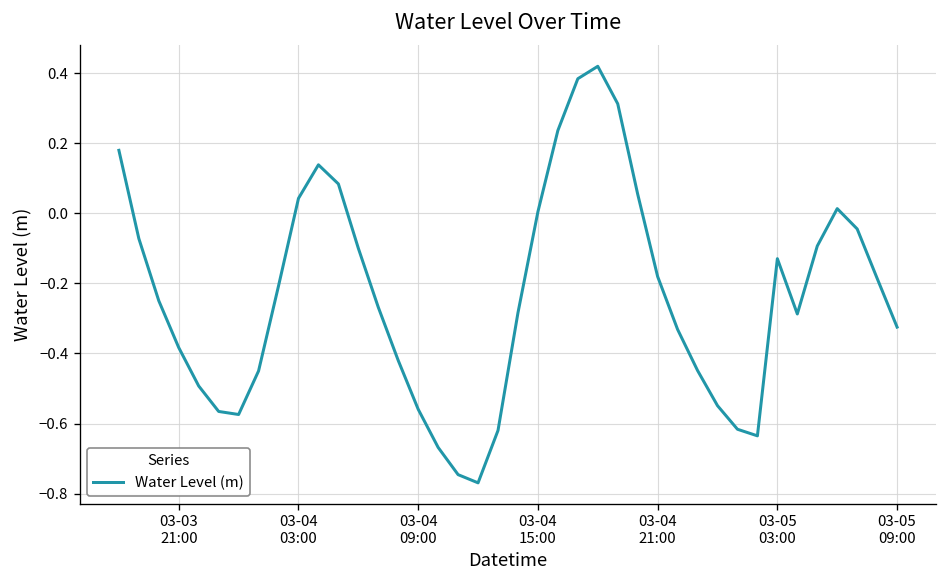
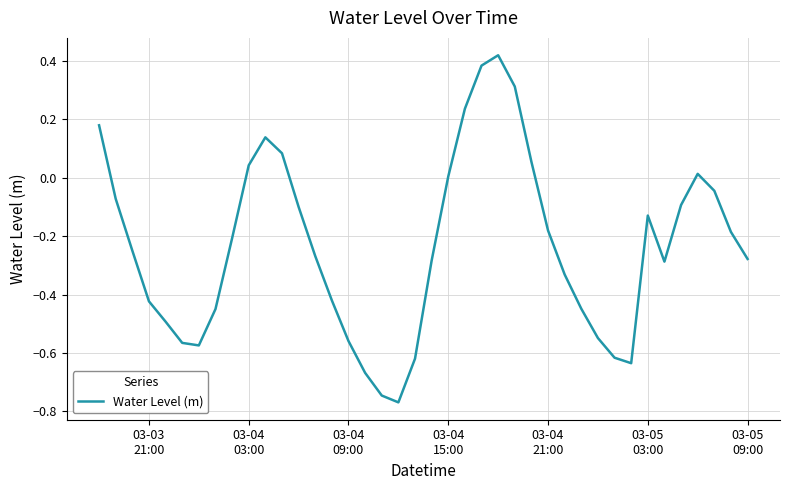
  {
-   "03-03 21:00": -0.38,
+   "03-03 21:00": -0.42,
    "03-04 03:00": 0.04,
    "03-04 09:00": -0.56,
    "03-04 15:00": 0.00,
    "03-04 21:00": -0.18,
    "03-05 03:00": -0.13,
-   "03-05 09:00": -0.32
+   "03-05 09:00": -0.28
  }
